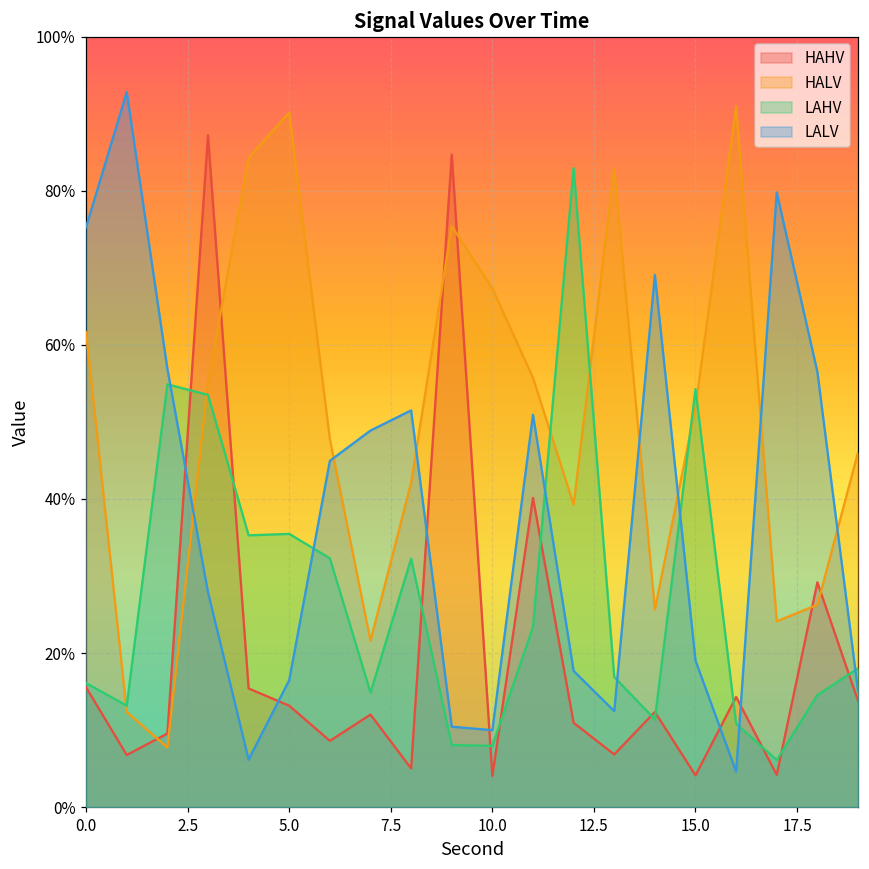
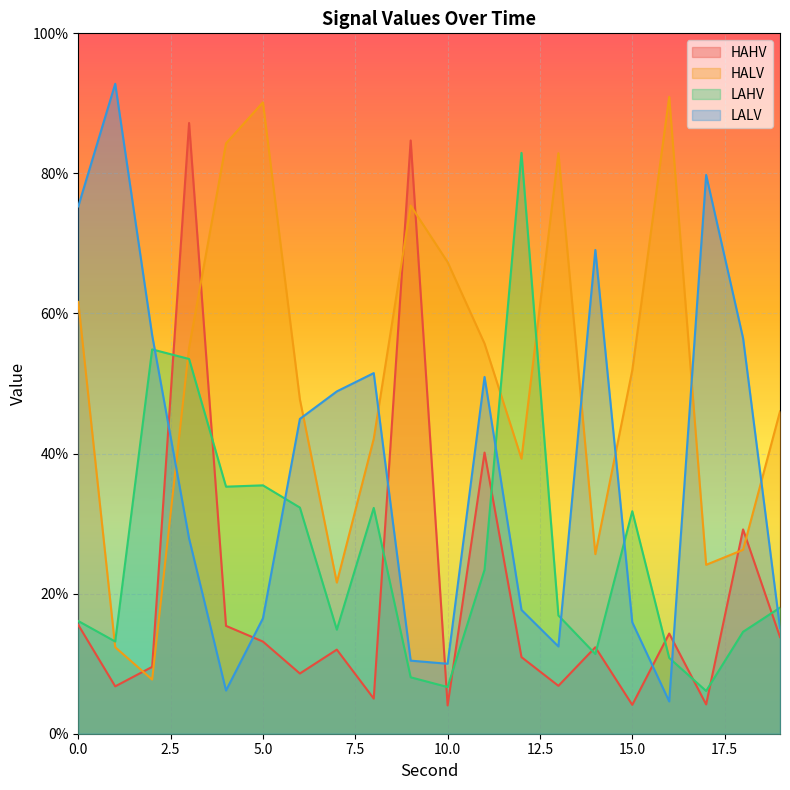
  {
    "LAHV": {
      "0.0": "16%",
      "5.0": "35%",
-     "10.0": "8%",
-     "15.0": "54%"
+     "10.0": "7%",
+     "15.0": "32%"
    },
    "LALV": {
      "0.0": "75%",
      "5.0": "16%",
      "10.0": "10%",
-     "15.0": "19%"
+     "15.0": "16%"
    }
  }
